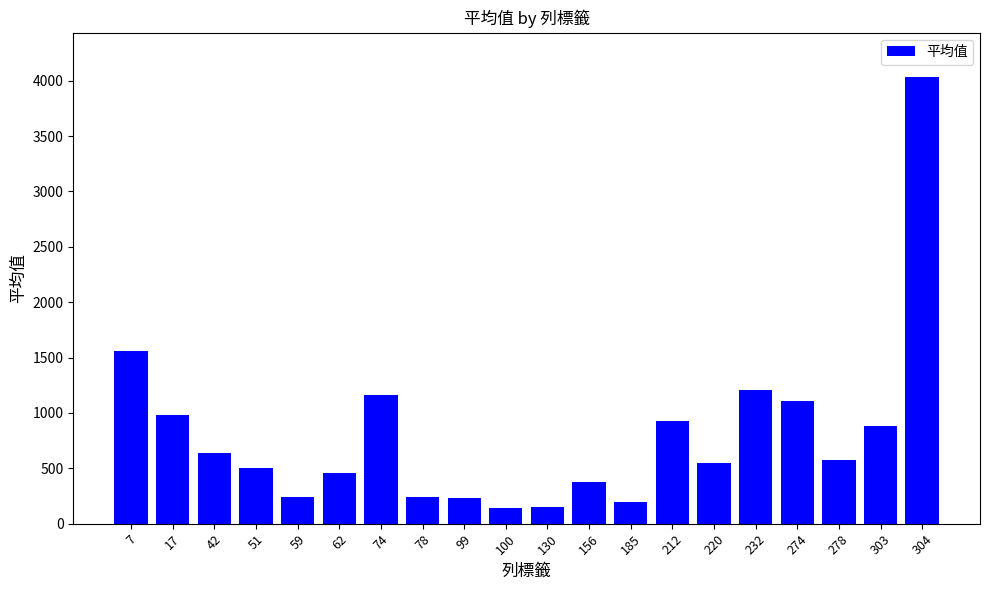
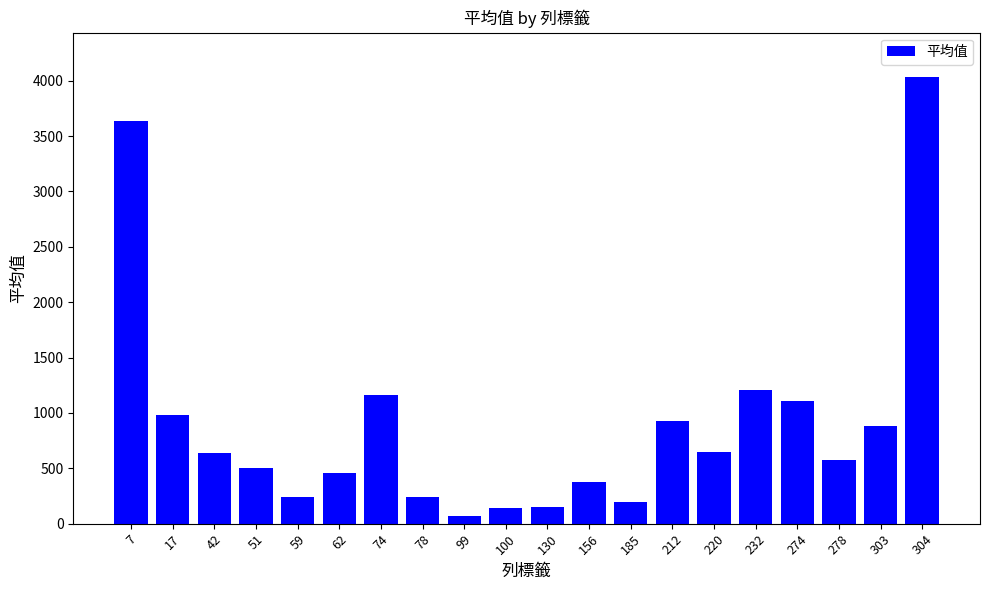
  {
-   "7": 1560,
+   "7": 3630,
    "17": 980,
    "42": 640,
    "51": 500,
    "59": 240,
    "62": 460,
    "74": 1170,
    "78": 250,
-   "99": 230,
+   "99": 70,
    "100": 140,
    "130": 150,
    "156": 380,
    "185": 200,
    "212": 930,
-   "220": 550,
+   "220": 640,
    "232": 1210,
    "274": 1100,
    "278": 580,
    "303": 890,
    "304": 4030
  }
